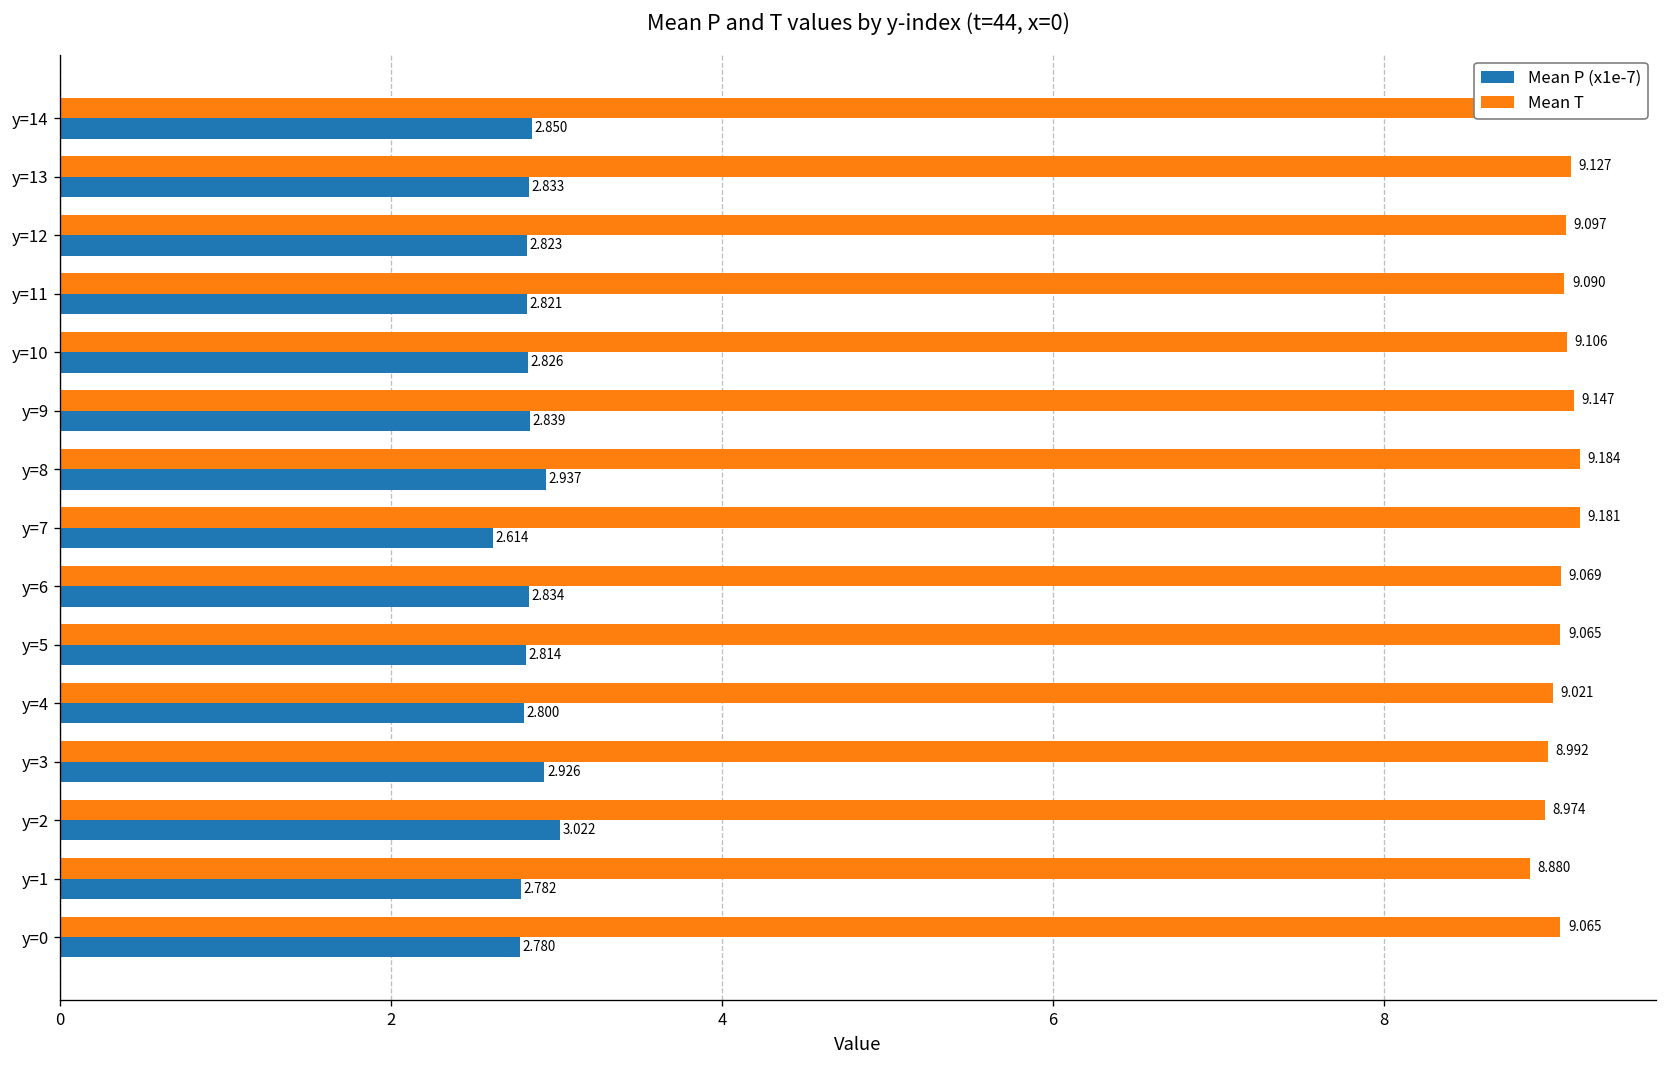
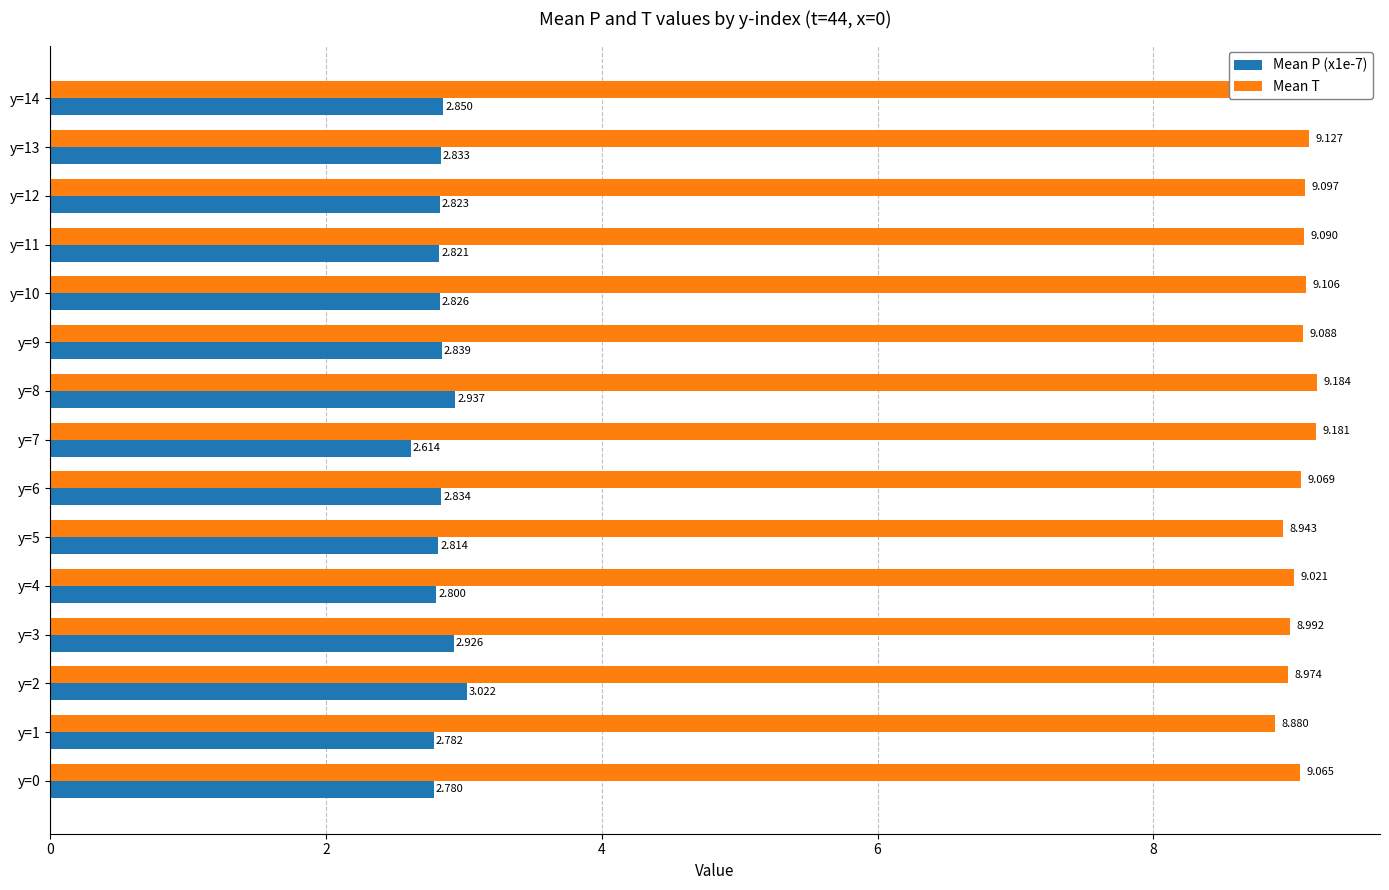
  {
    "Mean P (x1e-7)": {
      "y=14": 2.850,
      "y=13": 2.833,
      "y=12": 2.823,
      "y=11": 2.821,
      "y=10": 2.826,
      "y=9": 2.839,
      "y=8": 2.937,
      "y=7": 2.614,
      "y=6": 2.834,
      "y=5": 2.814,
      "y=4": 2.800,
      "y=3": 2.926,
      "y=2": 3.022,
      "y=1": 2.782,
      "y=0": 2.780
    },
    "Mean T": {
      "y=13": 9.127,
      "y=12": 9.097,
      "y=11": 9.090,
      "y=10": 9.106,
-     "y=9": 9.147,
+     "y=9": 9.088,
      "y=8": 9.184,
      "y=7": 9.181,
      "y=6": 9.069,
-     "y=5": 9.065,
+     "y=5": 8.943,
      "y=4": 9.021,
      "y=3": 8.992,
      "y=2": 8.974,
      "y=1": 8.880,
      "y=0": 9.065
    }
  }
